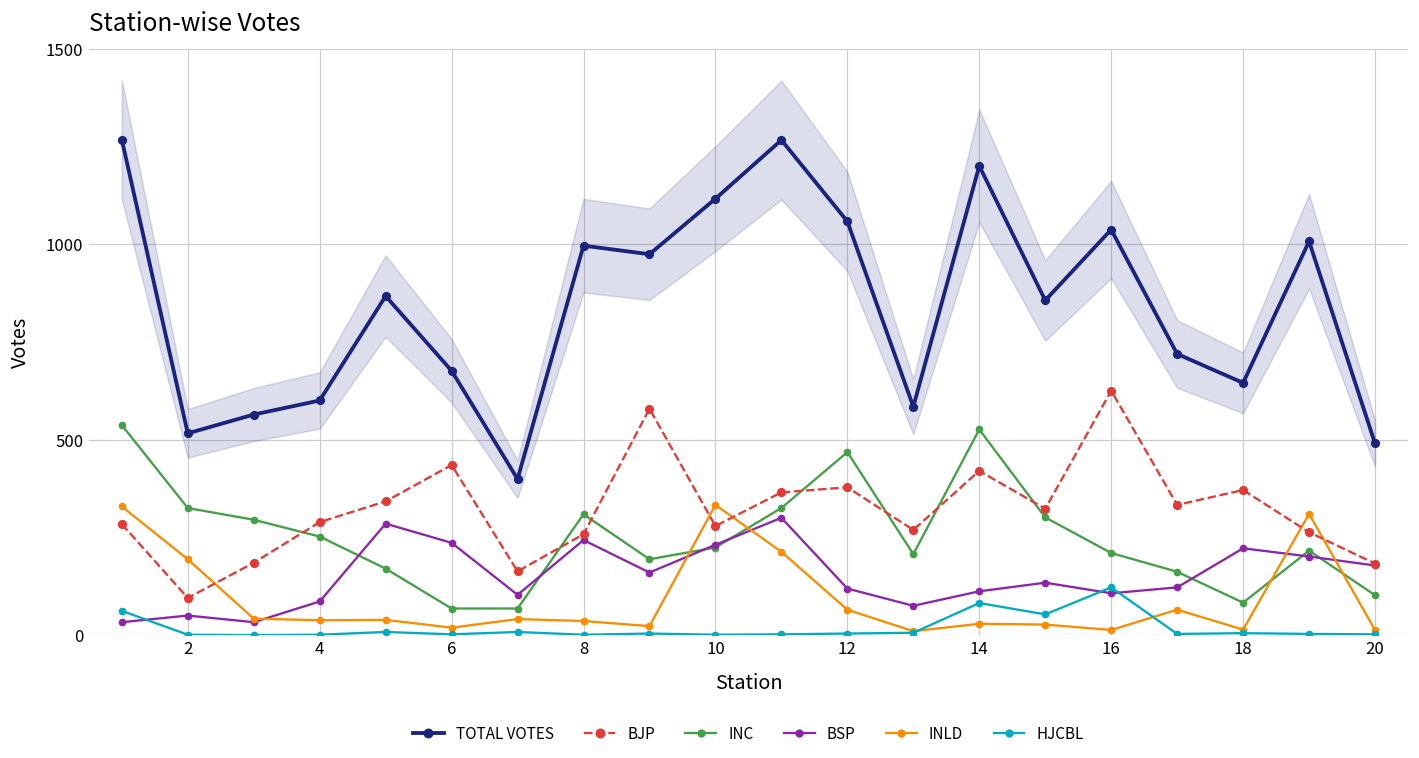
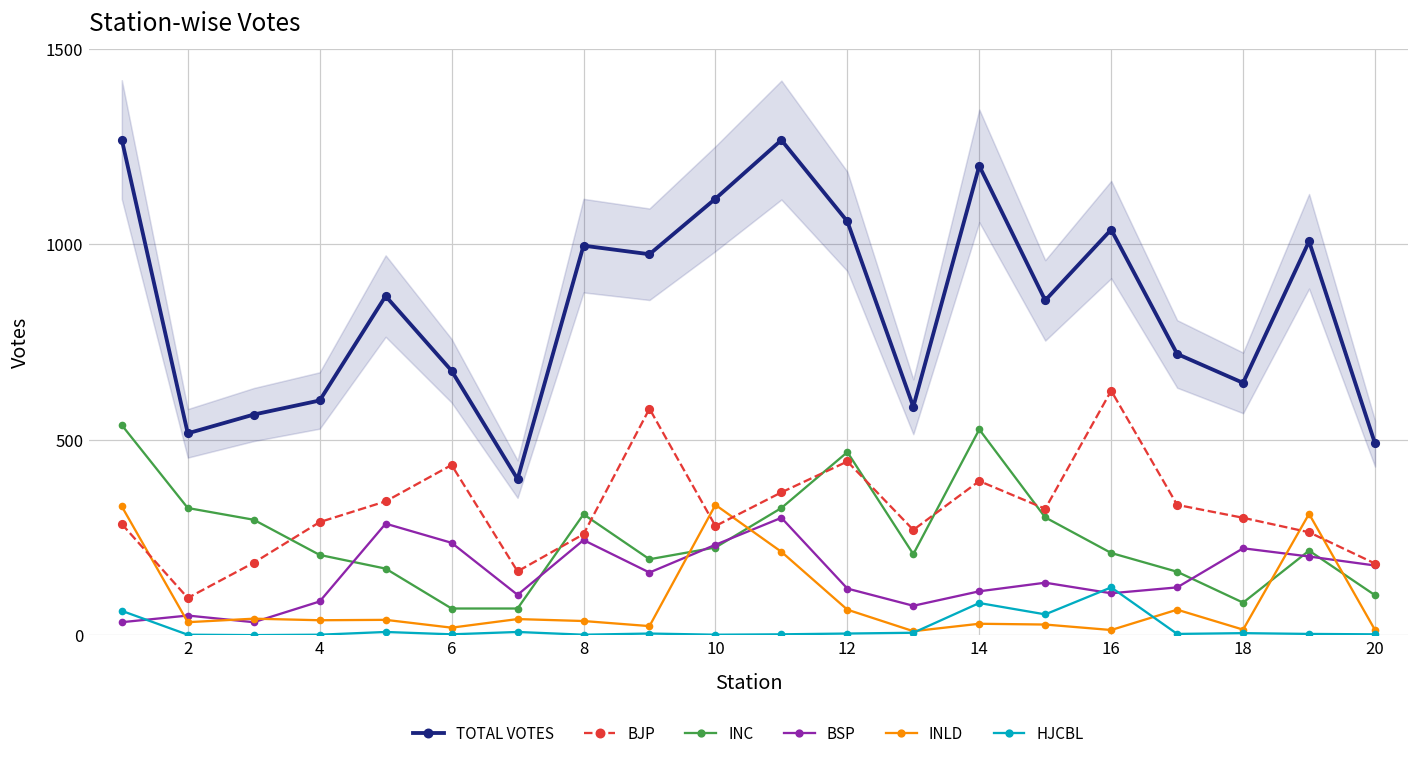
  {
    "BJP": {
      "2": 100,
      "4": 290,
      "6": 440,
      "8": 260,
      "10": 280,
-     "12": 380,
-     "14": 420,
+     "12": 450,
+     "14": 400,
      "16": 630,
-     "18": 370
+     "18": 300
    },
    "INC": {
      "2": 330,
-     "4": 250,
+     "4": 210,
      "6": 70,
      "8": 310,
      "12": 470,
      "14": 530,
      "16": 210,
      "18": 80,
      "20": 100
    },
    "BSP": {
      "2": 50,
      "4": 90,
      "6": 240,
      "8": 240,
      "12": 120,
      "14": 110,
      "16": 110,
      "18": 220
    },
    "INLD": {
-     "2": 200,
+     "2": 30,
      "4": 40,
      "6": 20,
      "8": 40,
      "10": 330,
      "12": 70,
      "14": 30,
      "16": 10,
      "18": 20,
      "20": 10
    },
    "HJCBL": {
      "2": 0,
      "4": 0,
      "6": 0,
      "8": 0,
      "10": 0,
      "12": 10,
      "14": 80,
      "16": 120,
      "18": 10,
      "20": 0
    }
  }
